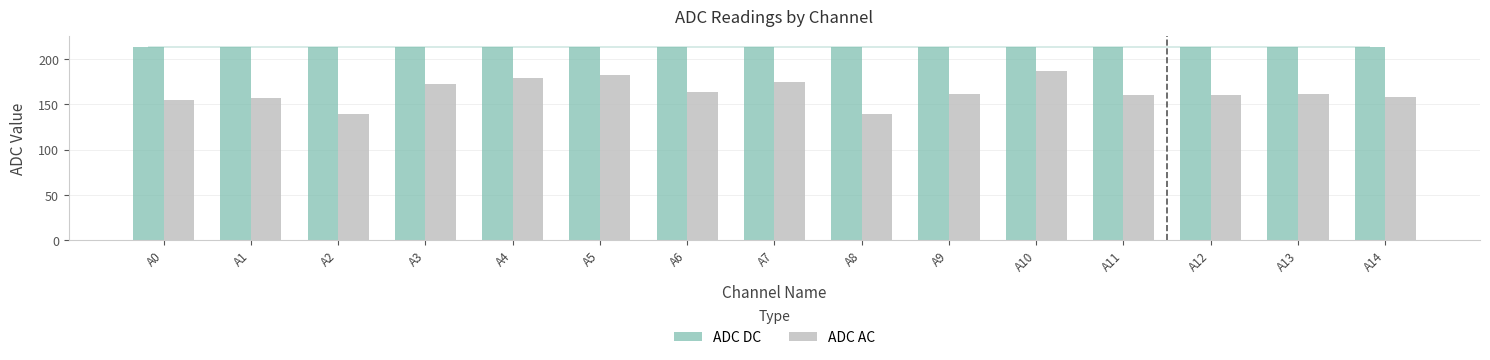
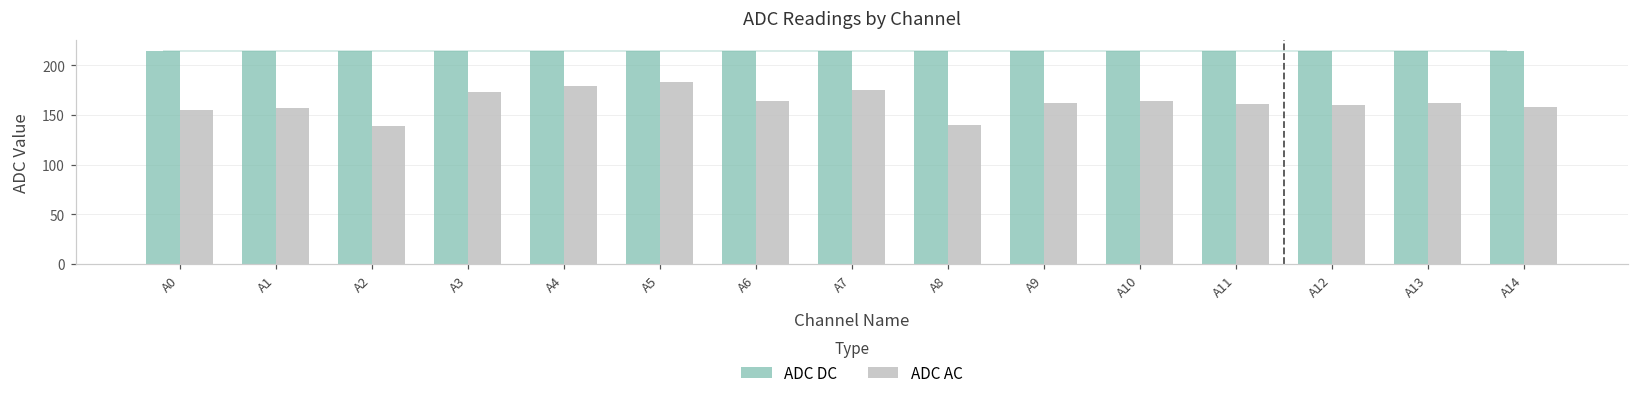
  {
    "ADC AC": {
      "A0": 160,
      "A1": 160,
      "A2": 140,
      "A3": 170,
      "A4": 180,
      "A5": 180,
      "A6": 160,
      "A7": 180,
      "A8": 140,
      "A9": 160,
-     "A10": 190,
+     "A10": 160,
      "A11": 160,
      "A12": 160,
      "A13": 160,
      "A14": 160
    }
  }
